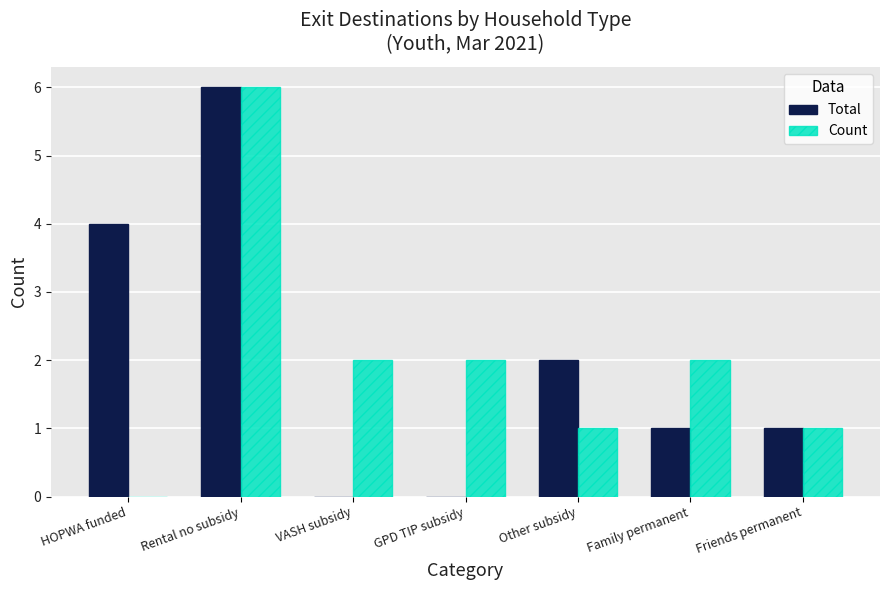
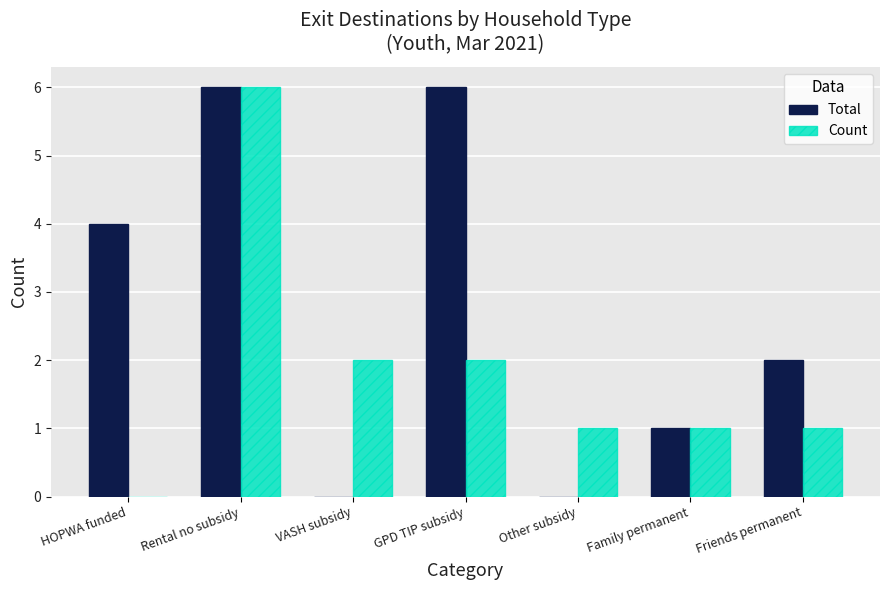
  {
    "Total": {
      "HOPWA funded": 4,
      "Rental no subsidy": 6,
      "VASH subsidy": 0,
-     "GPD TIP subsidy": 0,
-     "Other subsidy": 2,
+     "GPD TIP subsidy": 6,
+     "Other subsidy": 0,
      "Family permanent": 1,
-     "Friends permanent": 1
+     "Friends permanent": 2
    },
    "Count": {
      "HOPWA funded": 0,
      "Rental no subsidy": 6,
      "VASH subsidy": 2,
      "GPD TIP subsidy": 2,
      "Other subsidy": 1,
-     "Family permanent": 2,
+     "Family permanent": 1,
      "Friends permanent": 1
    }
  }
